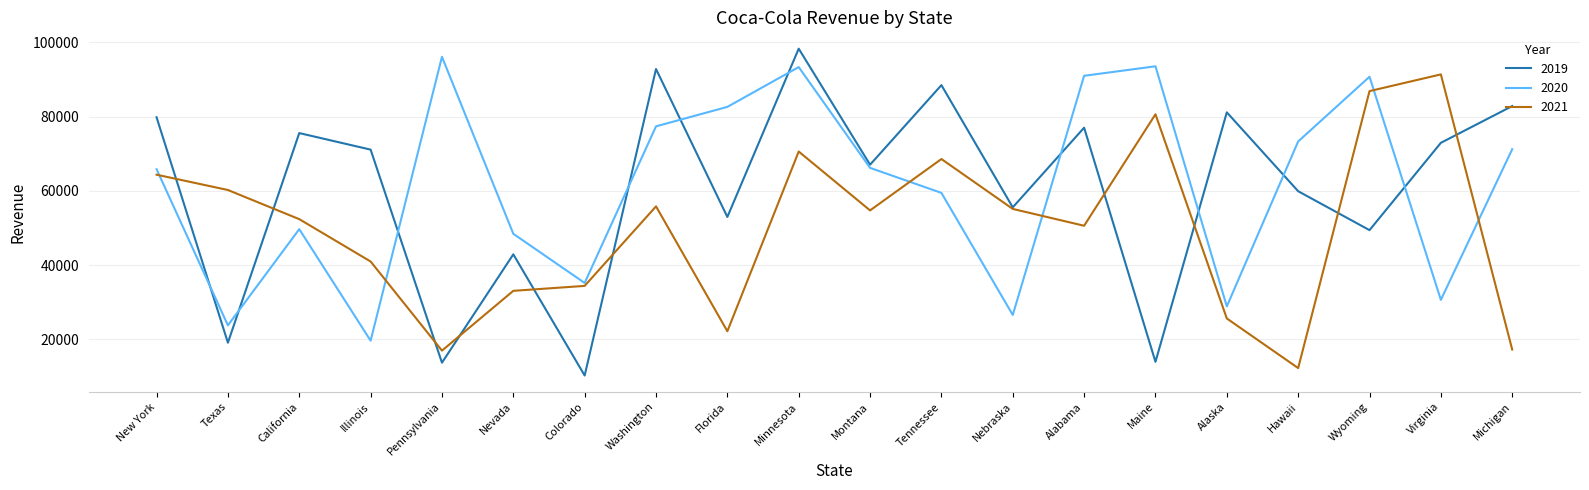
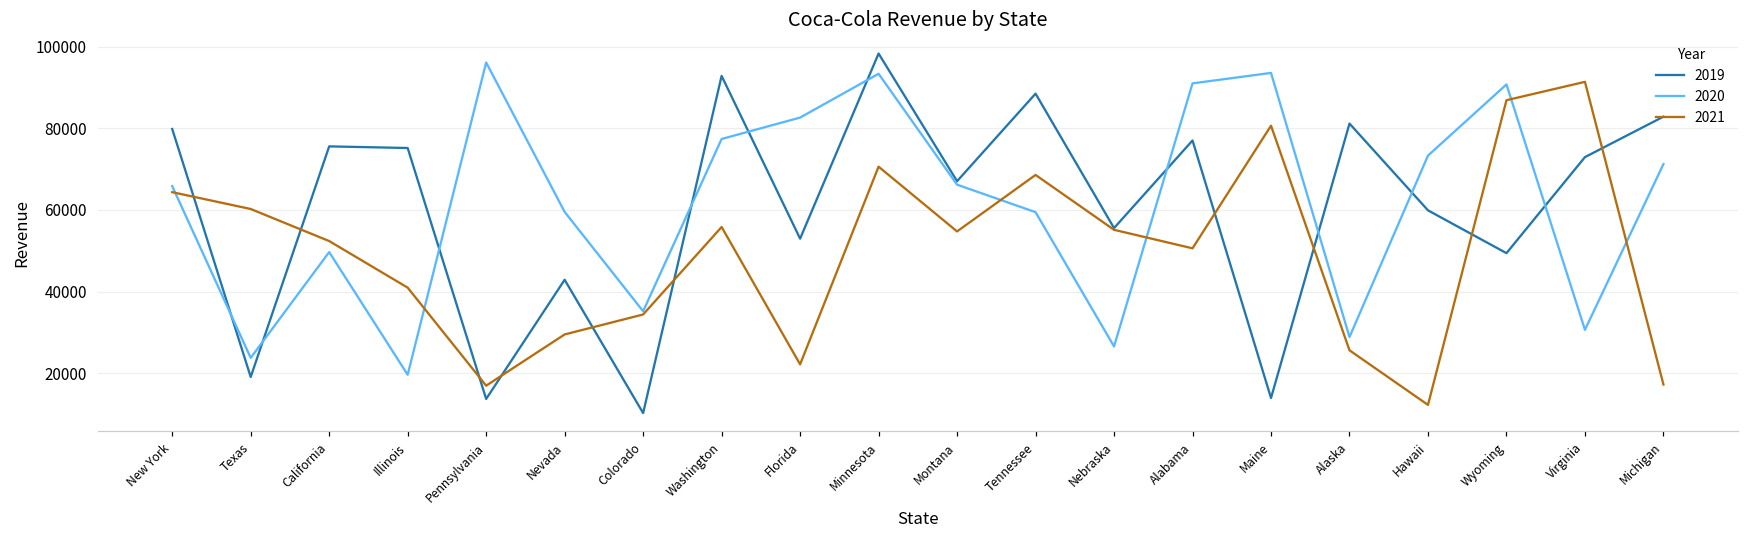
  {
    "2019": {
      "New York": 80000,
      "Texas": 19000,
      "California": 76000,
-     "Illinois": 71000,
+     "Illinois": 75000,
      "Pennsylvania": 14000,
      "Nevada": 43000,
      "Colorado": 10000,
      "Washington": 93000,
      "Florida": 53000,
      "Minnesota": 98000,
      "Montana": 67000,
      "Tennessee": 88000,
      "Alabama": 77000,
      "Maine": 14000,
      "Alaska": 81000,
      "Hawaii": 60000,
      "Wyoming": 49000,
      "Virginia": 73000,
      "Michigan": 83000
    },
    "2020": {
      "New York": 66000,
      "Texas": 24000,
      "California": 50000,
      "Illinois": 20000,
      "Pennsylvania": 96000,
-     "Nevada": 48000,
+     "Nevada": 60000,
      "Colorado": 35000,
      "Washington": 77000,
      "Florida": 83000,
      "Minnesota": 93000,
      "Montana": 66000,
      "Tennessee": 59000,
      "Nebraska": 27000,
      "Alabama": 91000,
      "Maine": 94000,
      "Alaska": 29000,
      "Hawaii": 73000,
      "Wyoming": 91000,
      "Virginia": 31000,
      "Michigan": 71000
    },
    "2021": {
      "New York": 64000,
      "Texas": 60000,
      "California": 52000,
      "Illinois": 41000,
      "Pennsylvania": 17000,
-     "Nevada": 33000,
+     "Nevada": 30000,
      "Colorado": 34000,
      "Washington": 56000,
      "Florida": 22000,
      "Minnesota": 71000,
      "Montana": 55000,
      "Tennessee": 69000,
      "Alabama": 51000,
      "Maine": 81000,
      "Alaska": 26000,
      "Hawaii": 12000,
      "Wyoming": 87000,
      "Virginia": 91000,
      "Michigan": 17000
    }
  }
